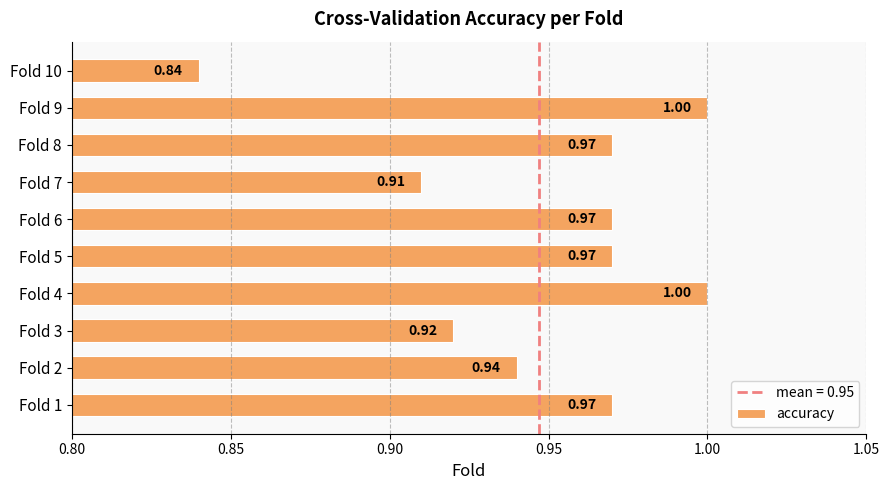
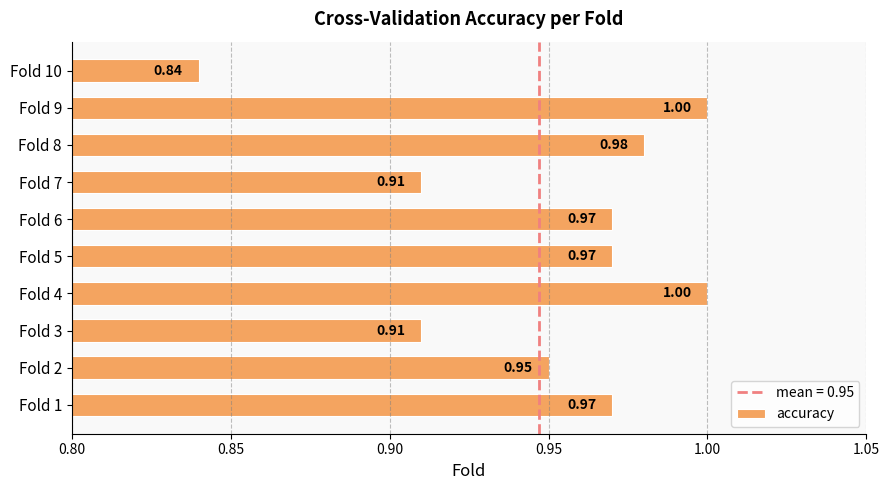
  {
    "Fold 10": 0.84,
    "Fold 9": 1.00,
-   "Fold 8": 0.97,
+   "Fold 8": 0.98,
    "Fold 7": 0.91,
    "Fold 6": 0.97,
    "Fold 5": 0.97,
    "Fold 4": 1.00,
-   "Fold 3": 0.92,
-   "Fold 2": 0.94,
+   "Fold 3": 0.91,
+   "Fold 2": 0.95,
    "Fold 1": 0.97
  }
